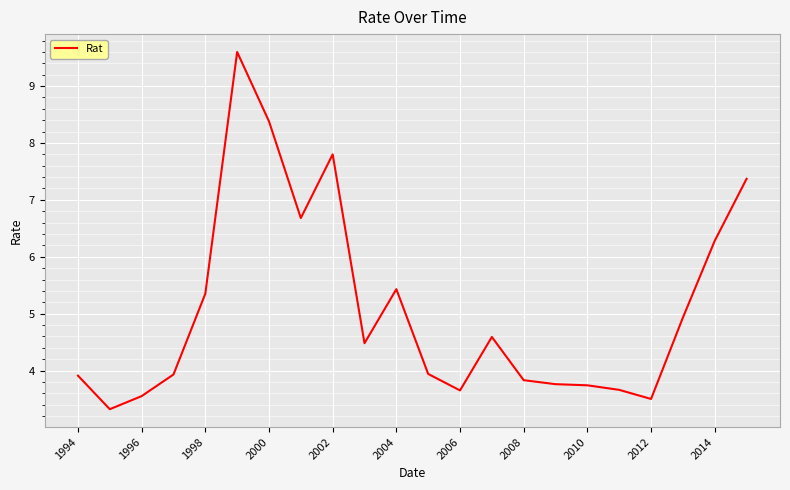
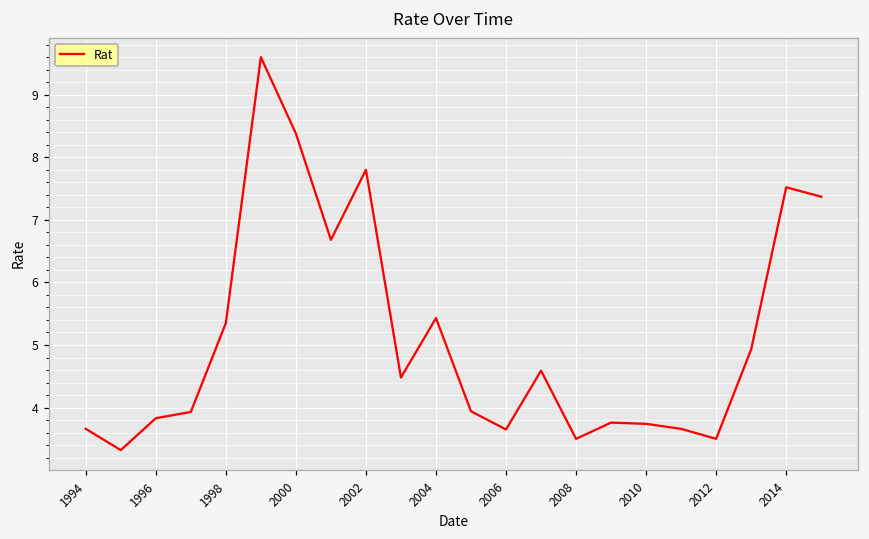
  {
-   "1994": 3.9,
-   "1996": 3.6,
+   "1994": 3.7,
+   "1996": 3.8,
    "1998": 5.4,
    "2000": 8.4,
    "2002": 7.8,
    "2004": 5.4,
    "2006": 3.7,
-   "2008": 3.8,
+   "2008": 3.5,
    "2010": 3.7,
    "2012": 3.5,
-   "2014": 6.3
+   "2014": 7.5
  }
